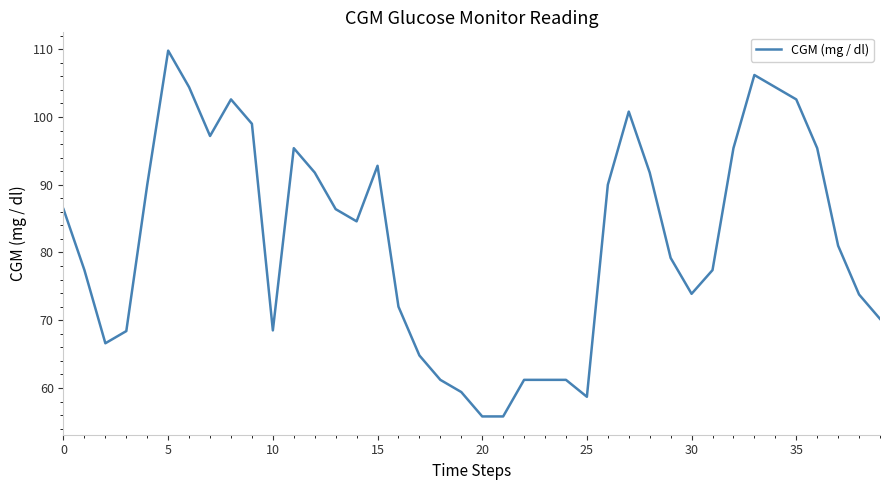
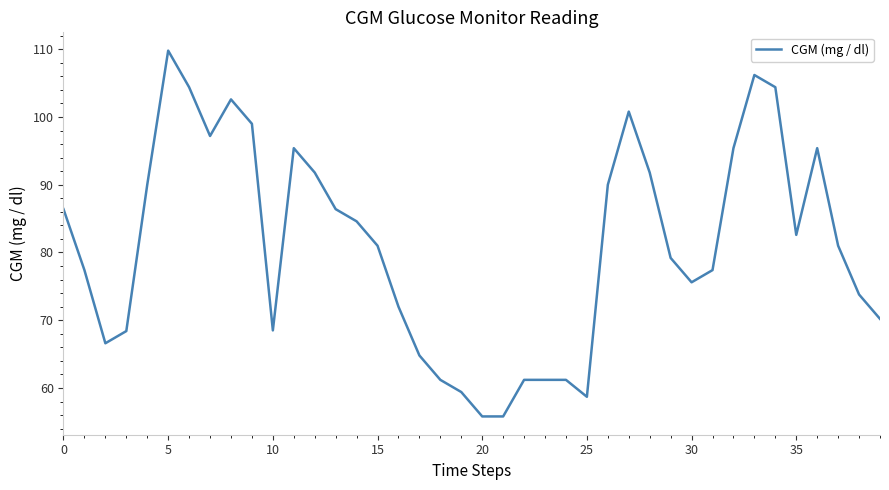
  {
    "0": 86,
    "5": 110,
    "10": 69,
-   "15": 93,
+   "15": 81,
    "20": 56,
    "25": 59,
-   "30": 74,
-   "35": 103
+   "30": 76,
+   "35": 83
  }
